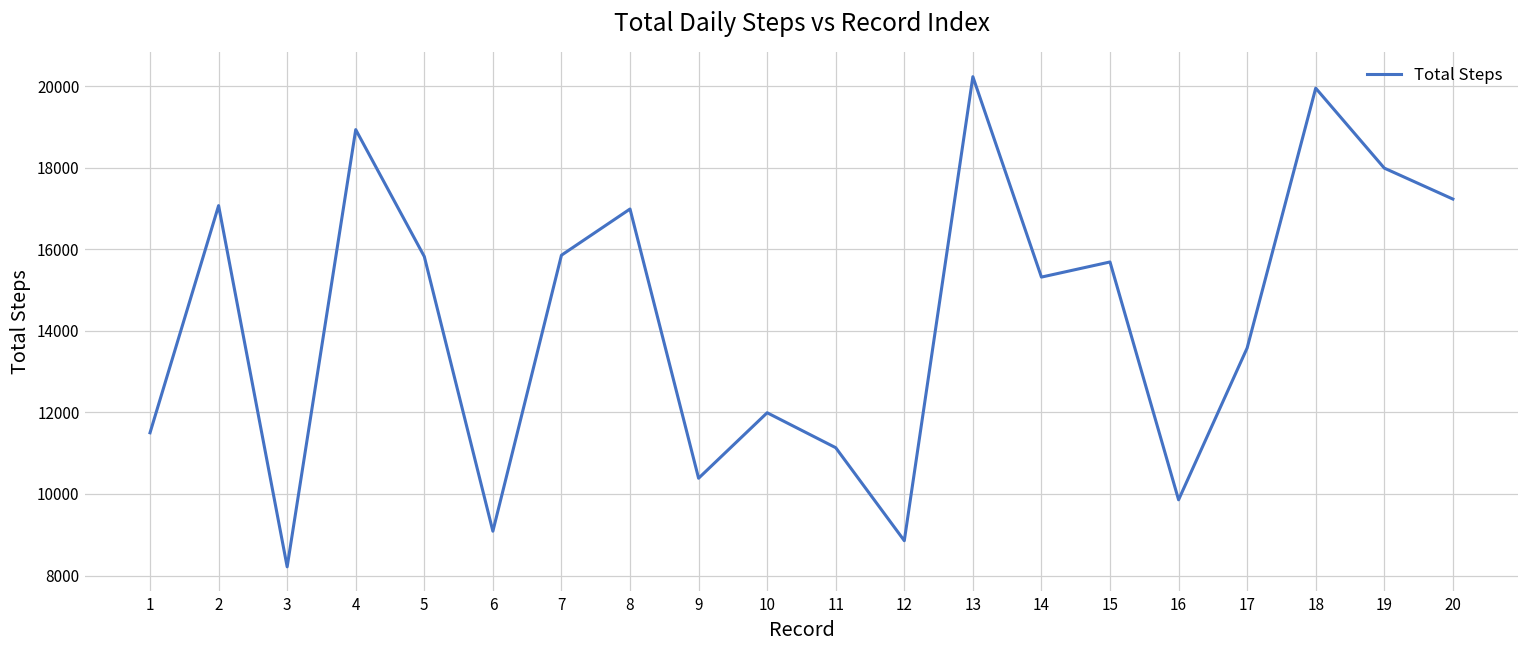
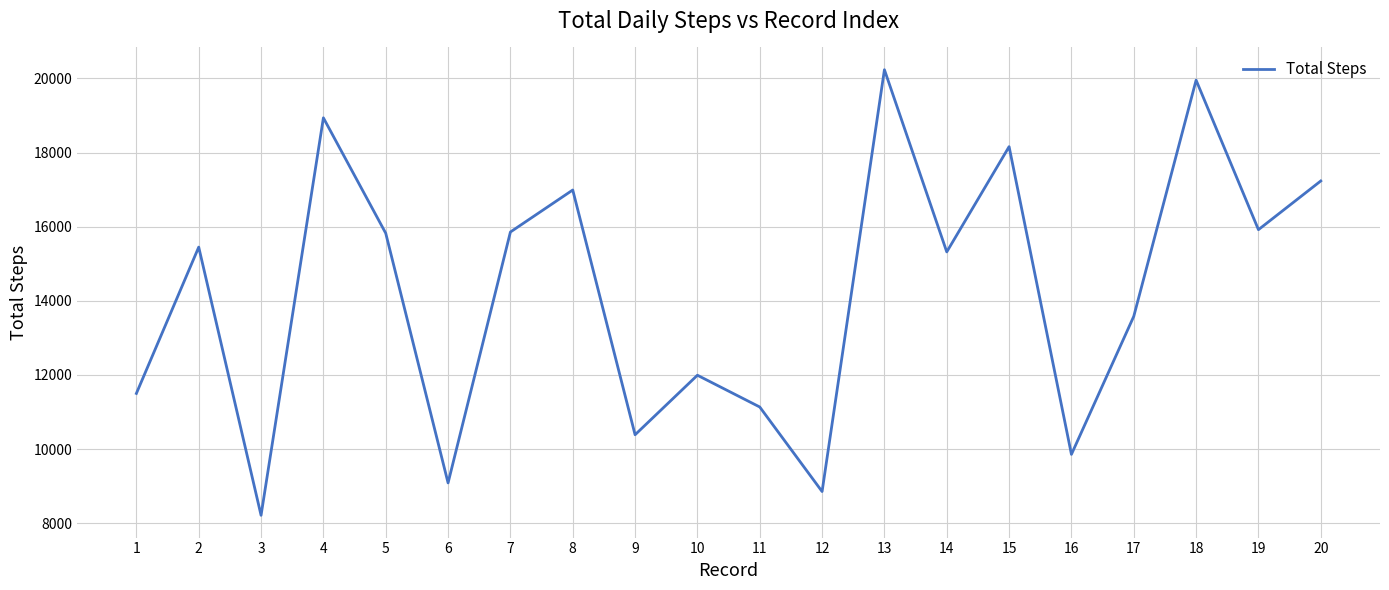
  {
    "1": 11500,
-   "2": 17100,
+   "2": 15400,
    "3": 8200,
    "4": 18900,
    "5": 15800,
    "6": 9100,
    "7": 15900,
    "8": 17000,
    "9": 10400,
    "10": 12000,
    "11": 11100,
    "12": 8900,
    "13": 20200,
    "14": 15300,
-   "15": 15700,
+   "15": 18200,
    "16": 9900,
    "17": 13600,
    "18": 20000,
-   "19": 18000,
+   "19": 15900,
    "20": 17200
  }
